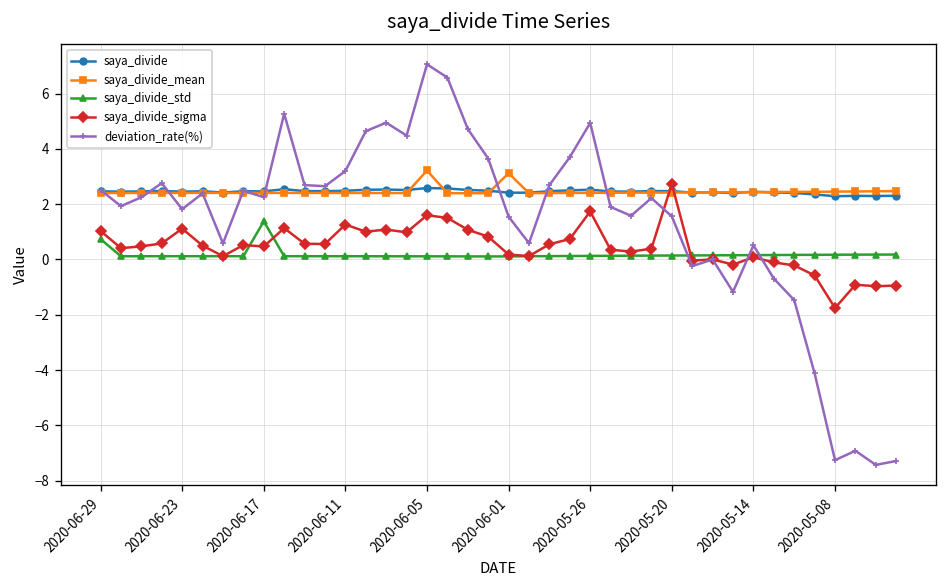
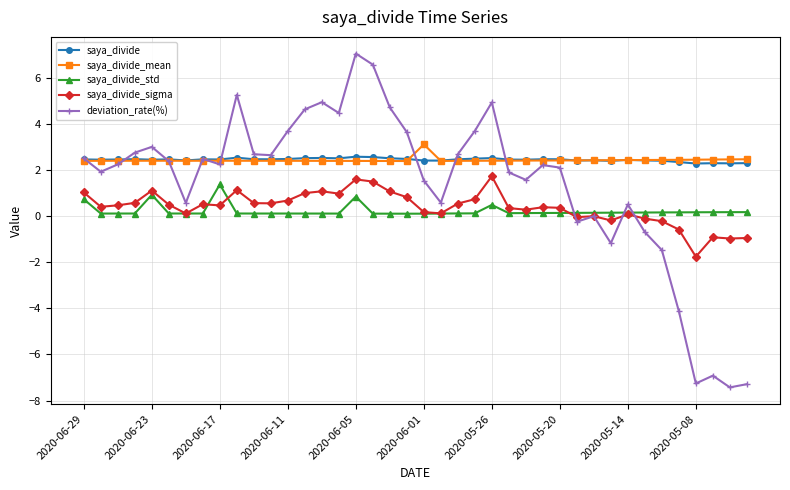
  {
    "saya_divide": {
      "2020-06-05": 2.6,
      "2020-06-01": 2.4,
      "2020-05-26": 2.5,
      "2020-05-08": 2.3
    },
    "saya_divide_mean": {
-     "2020-06-05": 3.2,
+     "2020-06-05": 2.4,
      "2020-06-01": 3.1,
      "2020-05-26": 2.4,
      "2020-05-08": 2.5
    },
    "saya_divide_std": {
      "2020-06-29": 0.7,
-     "2020-06-23": 0.1,
+     "2020-06-23": 0.9,
      "2020-06-17": 1.4,
      "2020-06-11": 0.1,
-     "2020-06-05": 0.1,
-     "2020-05-26": 0.1,
+     "2020-06-05": 0.9,
+     "2020-05-26": 0.5,
      "2020-05-20": 0.1,
      "2020-05-08": 0.2
    },
    "saya_divide_sigma": {
      "2020-06-29": 1.0,
      "2020-06-23": 1.1,
      "2020-06-17": 0.5,
-     "2020-06-11": 1.3,
+     "2020-06-11": 0.7,
      "2020-06-05": 1.6,
      "2020-05-26": 1.7,
-     "2020-05-20": 2.7,
+     "2020-05-20": 0.4,
      "2020-05-08": -1.8
    },
    "deviation_rate(%)": {
-     "2020-06-23": 1.8,
+     "2020-06-23": 3.0,
      "2020-06-17": 2.3,
-     "2020-06-11": 3.2,
+     "2020-06-11": 3.7,
      "2020-06-05": 7.1,
      "2020-06-01": 1.6,
      "2020-05-26": 4.9,
-     "2020-05-20": 1.6,
+     "2020-05-20": 2.1,
      "2020-05-14": 0.5,
      "2020-05-08": -7.3
    }
  }
